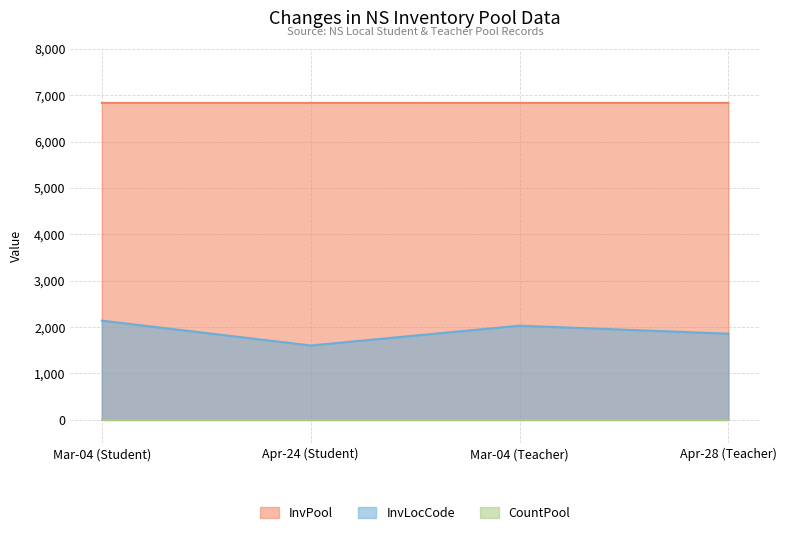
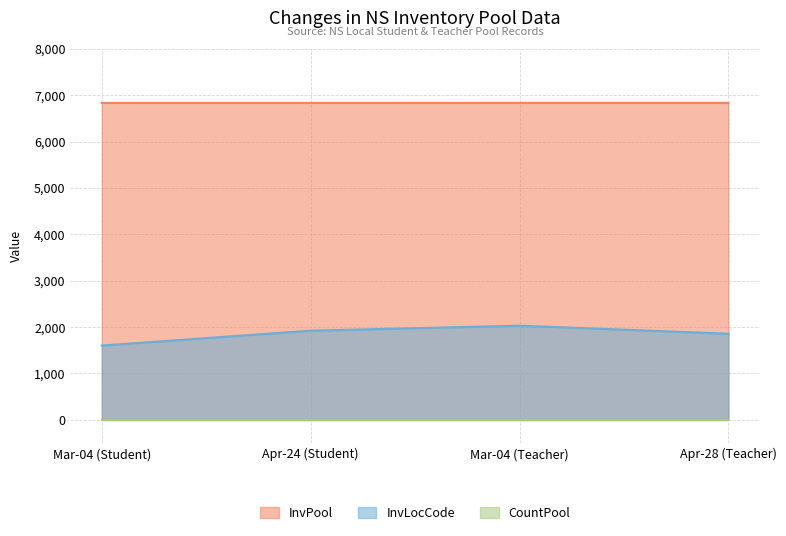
  {
    "InvPool": {
      "Mar-04 (Student)": "6,800",
      "Apr-24 (Student)": "6,800",
      "Mar-04 (Teacher)": "6,800",
      "Apr-28 (Teacher)": "6,800"
    },
    "InvLocCode": {
-     "Mar-04 (Student)": "2,100",
-     "Apr-24 (Student)": "1,600",
+     "Mar-04 (Student)": "1,600",
+     "Apr-24 (Student)": "1,900",
      "Mar-04 (Teacher)": "2,000",
      "Apr-28 (Teacher)": "1,900"
    },
    "CountPool": {
      "Mar-04 (Student)": "0",
      "Apr-24 (Student)": "0",
      "Mar-04 (Teacher)": "0",
      "Apr-28 (Teacher)": "0"
    }
  }
